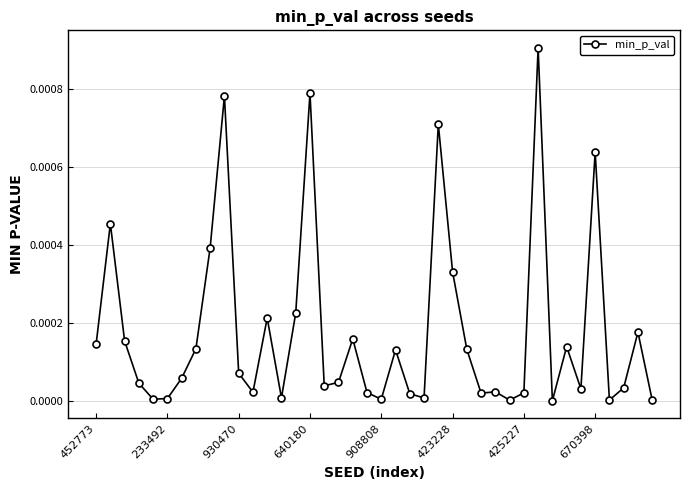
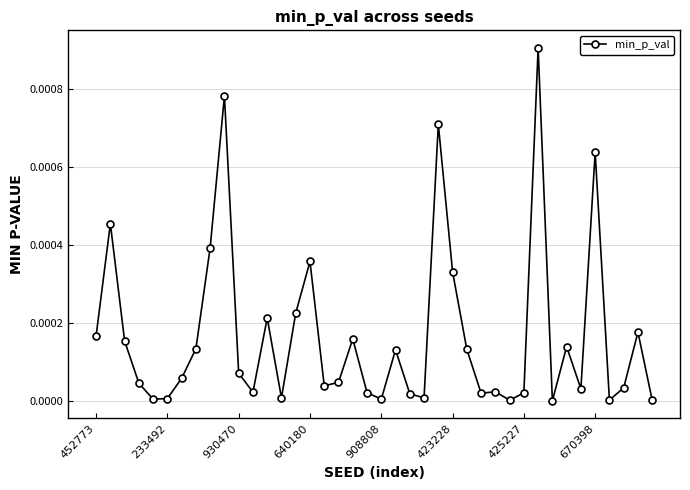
  {
-   "452773": 0.00014,
+   "452773": 0.00017,
    "233492": 0.00001,
    "930470": 0.00007,
-   "640180": 0.00079,
+   "640180": 0.00036,
    "908808": 0.00000,
    "423228": 0.00033,
    "425227": 0.00002,
    "670398": 0.00064
  }
